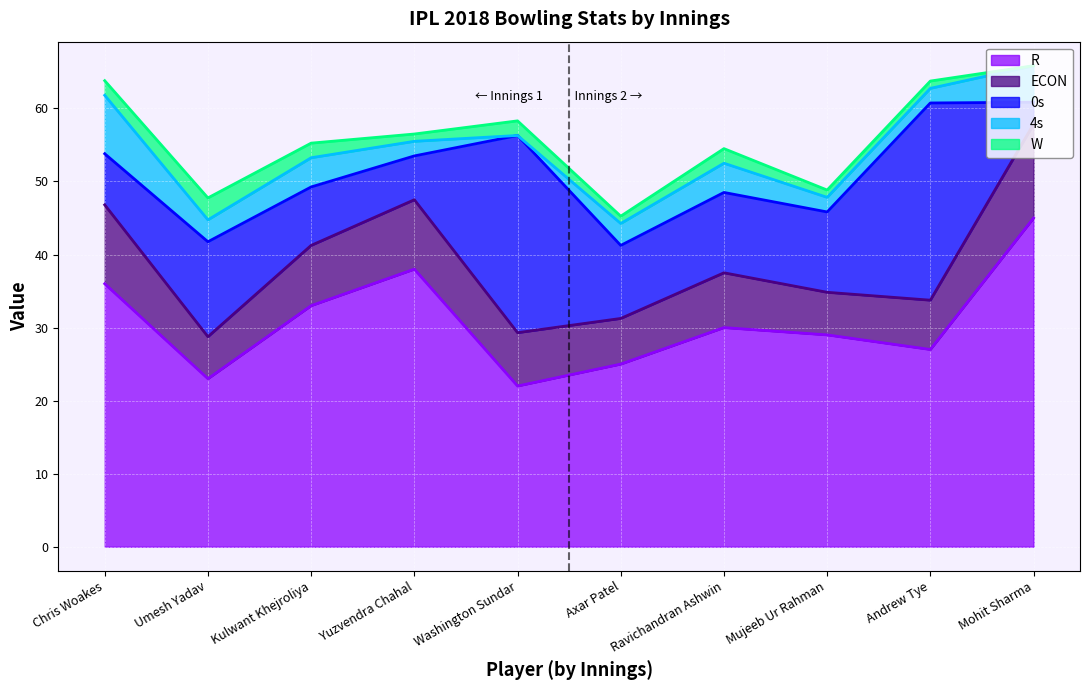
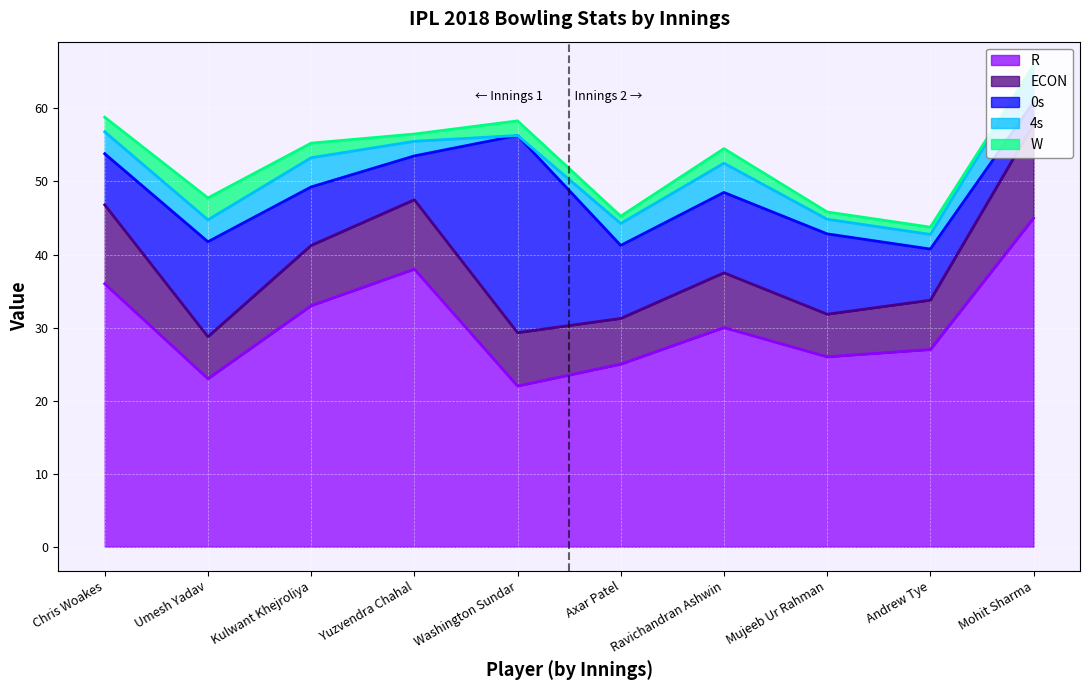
  {
    "R": {
      "Chris Woakes": 36,
      "Umesh Yadav": 23,
      "Kulwant Khejroliya": 33,
      "Yuzvendra Chahal": 38,
      "Washington Sundar": 22,
      "Axar Patel": 25,
      "Ravichandran Ashwin": 30,
-     "Mujeeb Ur Rahman": 29,
+     "Mujeeb Ur Rahman": 26,
      "Andrew Tye": 27,
      "Mohit Sharma": 45
    },
    "ECON": {
      "Chris Woakes": 11,
      "Umesh Yadav": 6,
      "Kulwant Khejroliya": 8,
      "Yuzvendra Chahal": 10,
      "Washington Sundar": 7,
      "Axar Patel": 6,
      "Ravichandran Ashwin": 8,
      "Mujeeb Ur Rahman": 6,
      "Andrew Tye": 7
    },
    "0s": {
      "Chris Woakes": 7,
      "Umesh Yadav": 13,
      "Kulwant Khejroliya": 8,
      "Yuzvendra Chahal": 6,
      "Axar Patel": 10,
      "Ravichandran Ashwin": 11,
      "Mujeeb Ur Rahman": 11,
-     "Andrew Tye": 27
+     "Andrew Tye": 7
    },
    "4s": {
-     "Chris Woakes": 8,
+     "Chris Woakes": 3,
      "Umesh Yadav": 3,
      "Kulwant Khejroliya": 4,
      "Yuzvendra Chahal": 2,
      "Axar Patel": 3,
      "Ravichandran Ashwin": 4,
      "Mujeeb Ur Rahman": 2,
      "Andrew Tye": 2
    },
    "W": {
      "Chris Woakes": 2,
      "Umesh Yadav": 3,
      "Kulwant Khejroliya": 2,
      "Yuzvendra Chahal": 1,
      "Axar Patel": 1,
      "Ravichandran Ashwin": 2,
      "Mujeeb Ur Rahman": 1,
      "Andrew Tye": 1
    }
  }
